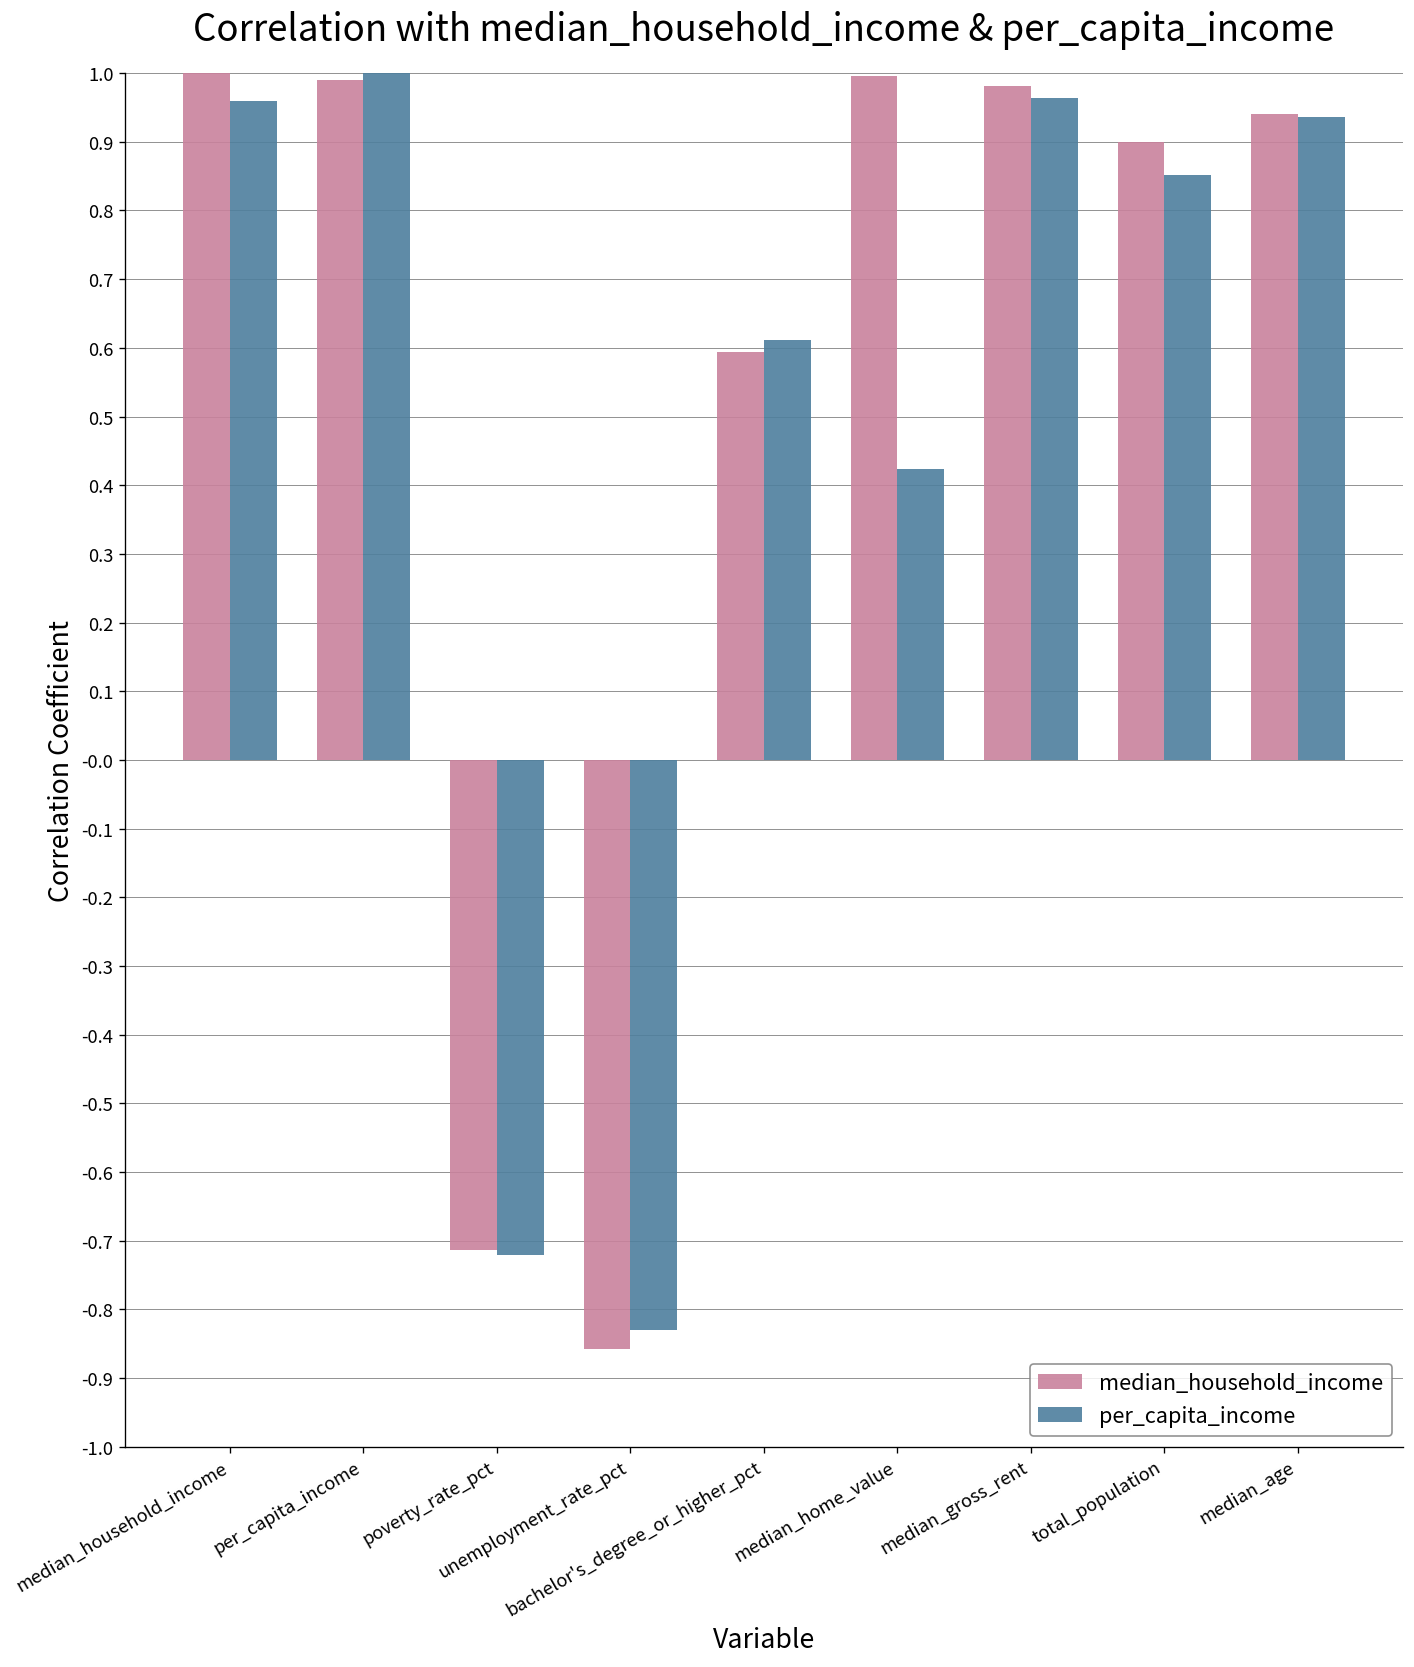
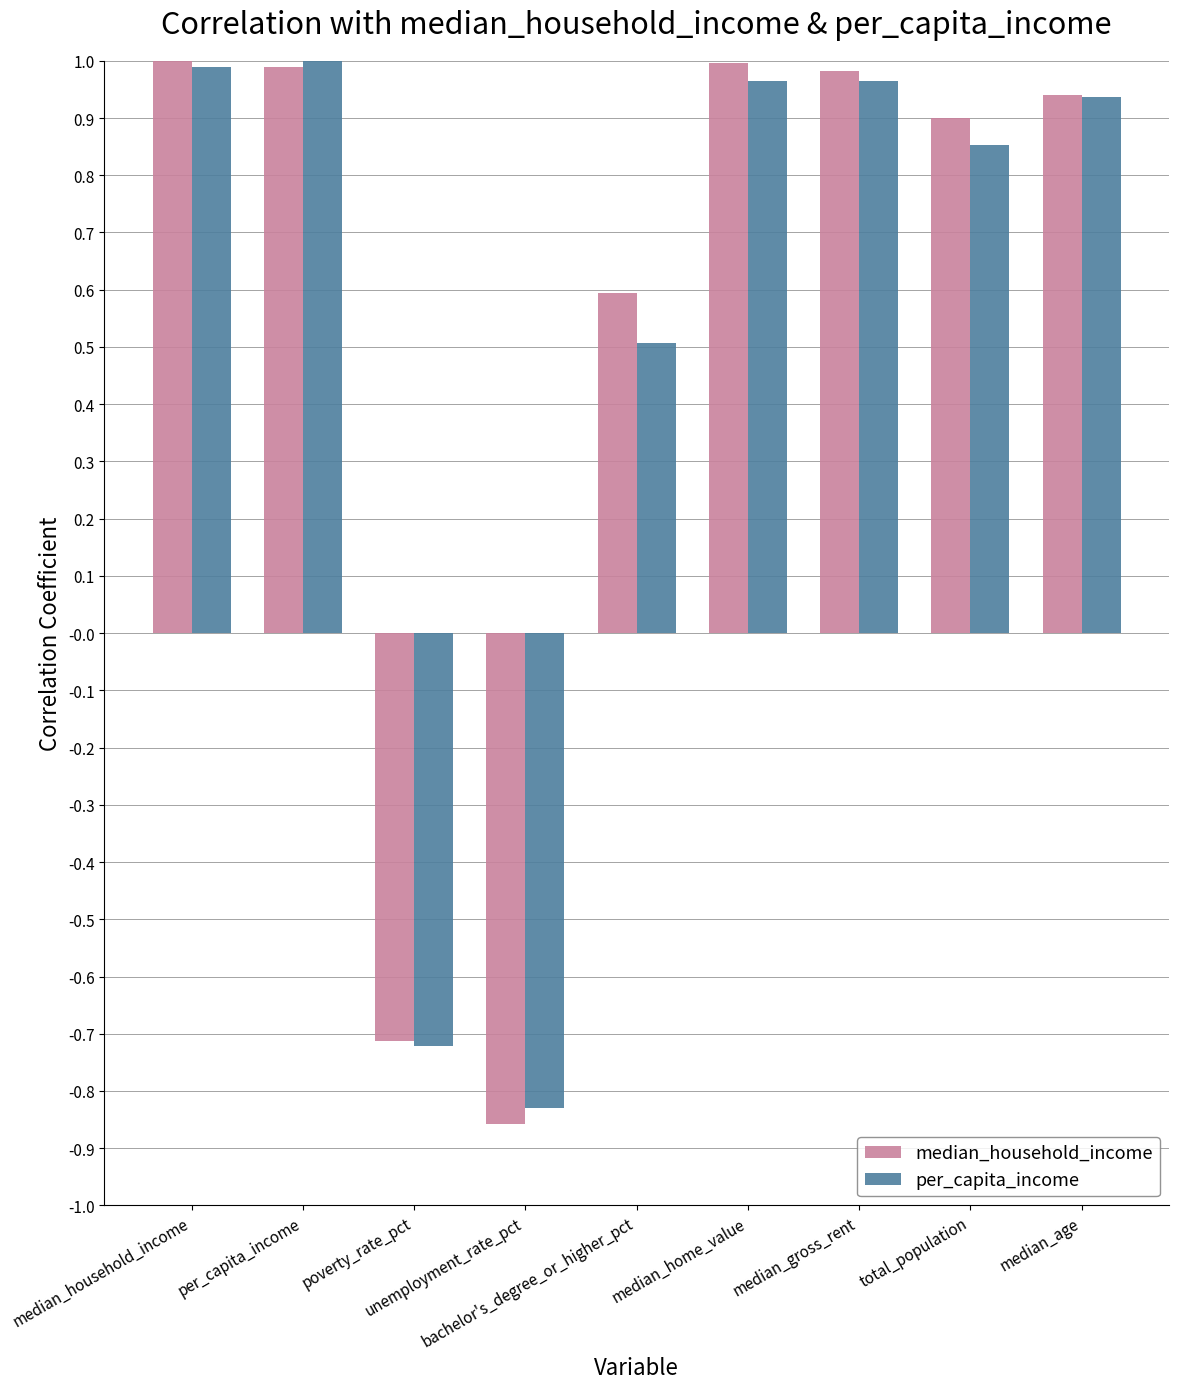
  {
    "median_household_income": {
      "median_household_income": 1.00,
      "per_capita_income": 0.99,
      "poverty_rate_pct": -0.71,
      "unemployment_rate_pct": -0.86,
      "bachelor's_degree_or_higher_pct": 0.59,
      "median_home_value": 1.00,
      "median_gross_rent": 0.98,
      "total_population": 0.90,
      "median_age": 0.94
    },
    "per_capita_income": {
-     "median_household_income": 0.96,
+     "median_household_income": 0.99,
      "per_capita_income": 1.00,
      "poverty_rate_pct": -0.72,
      "unemployment_rate_pct": -0.83,
-     "bachelor's_degree_or_higher_pct": 0.61,
-     "median_home_value": 0.42,
+     "bachelor's_degree_or_higher_pct": 0.51,
+     "median_home_value": 0.96,
      "median_gross_rent": 0.96,
      "total_population": 0.85,
      "median_age": 0.94
    }
  }
